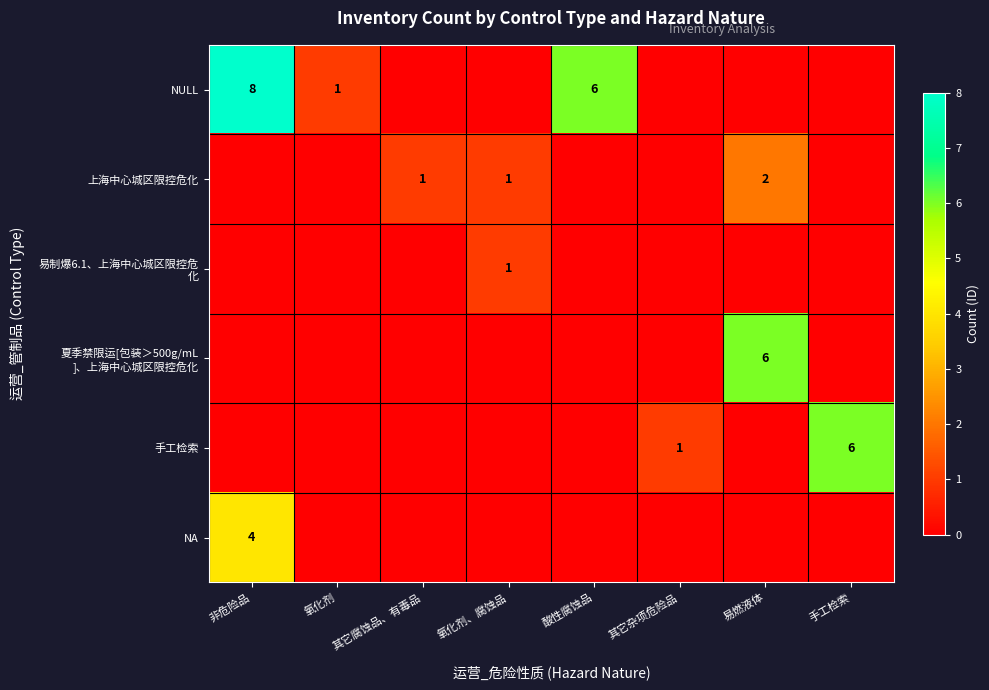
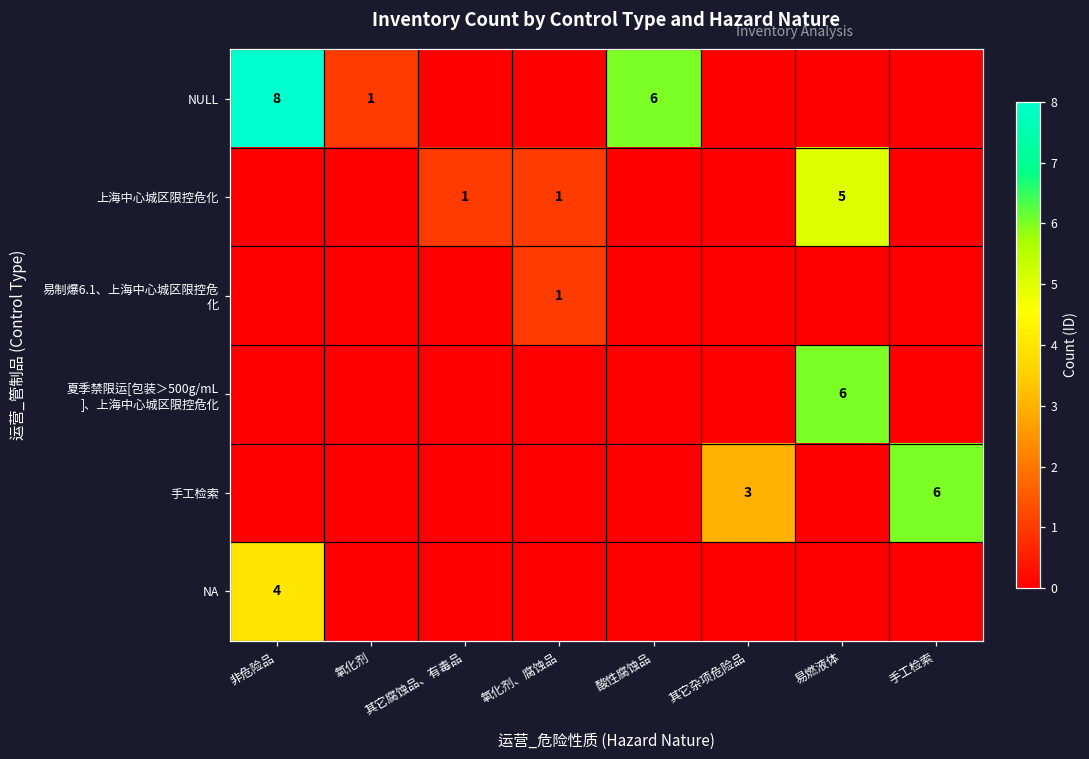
  {
    "NULL": {
      "非危险品": 8,
      "氧化剂": 1,
      "酸性腐蚀品": 6
    },
    "上海中心城区限控危化": {
      "其它腐蚀品、有毒品": 1,
      "氧化剂、腐蚀品": 1,
-     "易燃液体": 2
+     "易燃液体": 5
    },
    "易制爆6.1、上海中心城区限控危 化": {
      "氧化剂、腐蚀品": 1
    },
    "夏季禁限运[包装＞500g/mL ]、上海中心城区限控危化": {
      "易燃液体": 6
    },
    "手工检索": {
-     "其它杂项危险品": 1,
+     "其它杂项危险品": 3,
      "手工检索": 6
    },
    "NA": {
      "非危险品": 4
    }
  }
